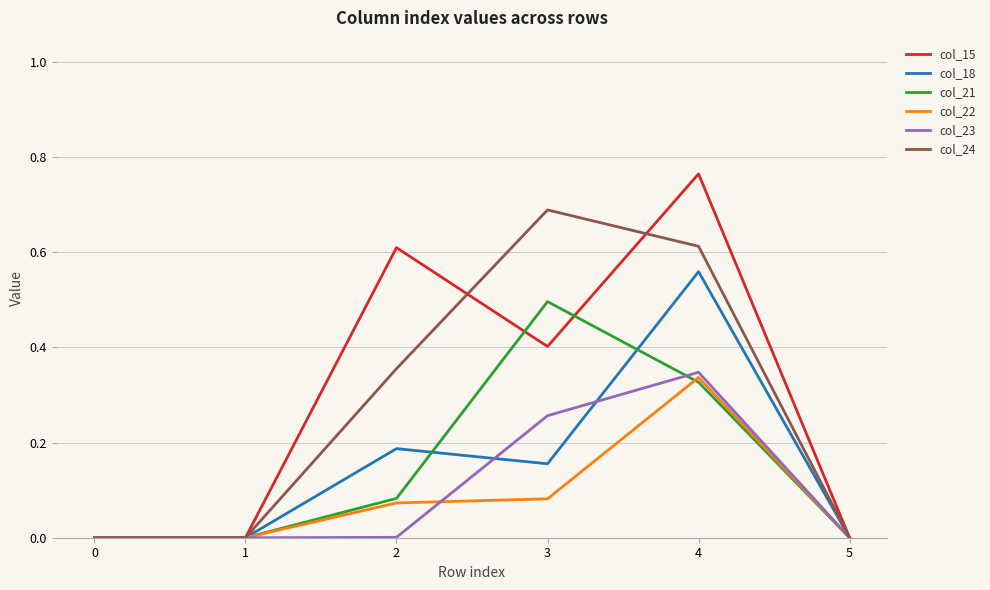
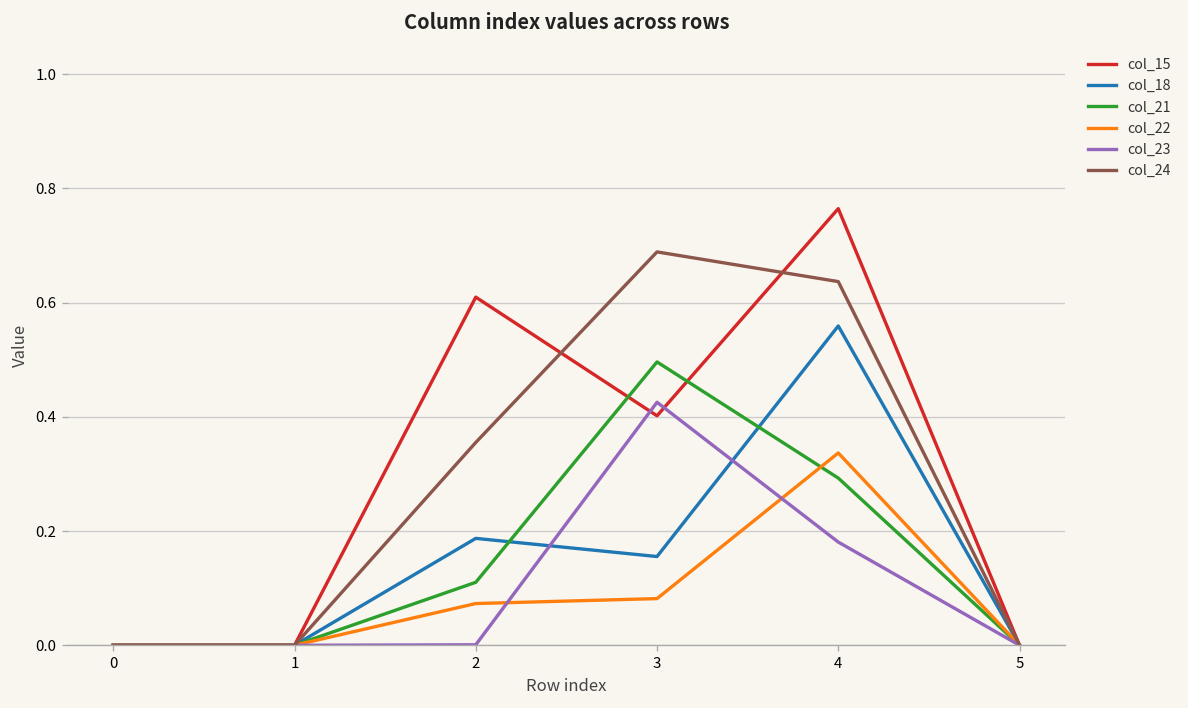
  {
    "col_15": {
      "2": 0.61,
      "3": 0.40,
      "4": 0.76
    },
    "col_18": {
      "2": 0.19,
      "3": 0.16,
      "4": 0.56
    },
    "col_21": {
-     "2": 0.08,
+     "2": 0.11,
      "3": 0.50,
-     "4": 0.33
+     "4": 0.29
    },
    "col_22": {
      "2": 0.07,
      "3": 0.08,
      "4": 0.34
    },
    "col_23": {
      "2": 0.00,
-     "3": 0.26,
-     "4": 0.35
+     "3": 0.43,
+     "4": 0.18
    },
    "col_24": {
      "2": 0.36,
      "3": 0.69,
-     "4": 0.61
+     "4": 0.64
    }
  }
